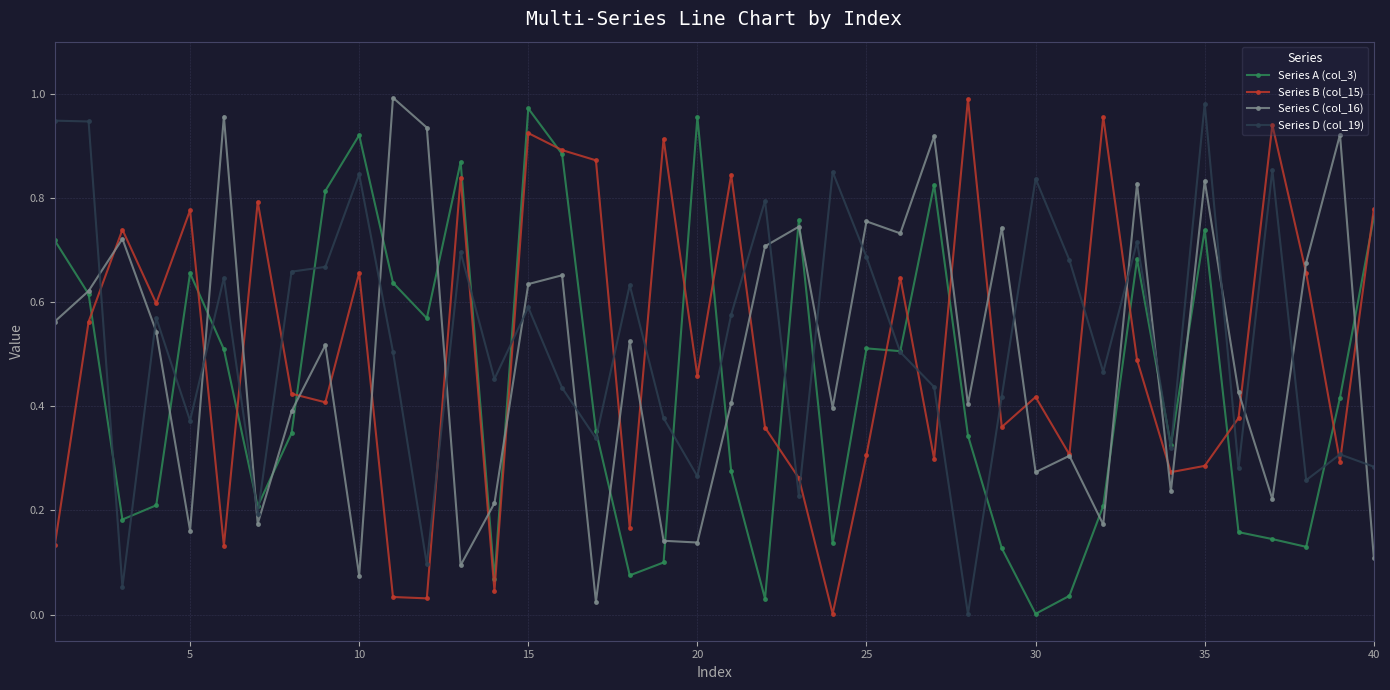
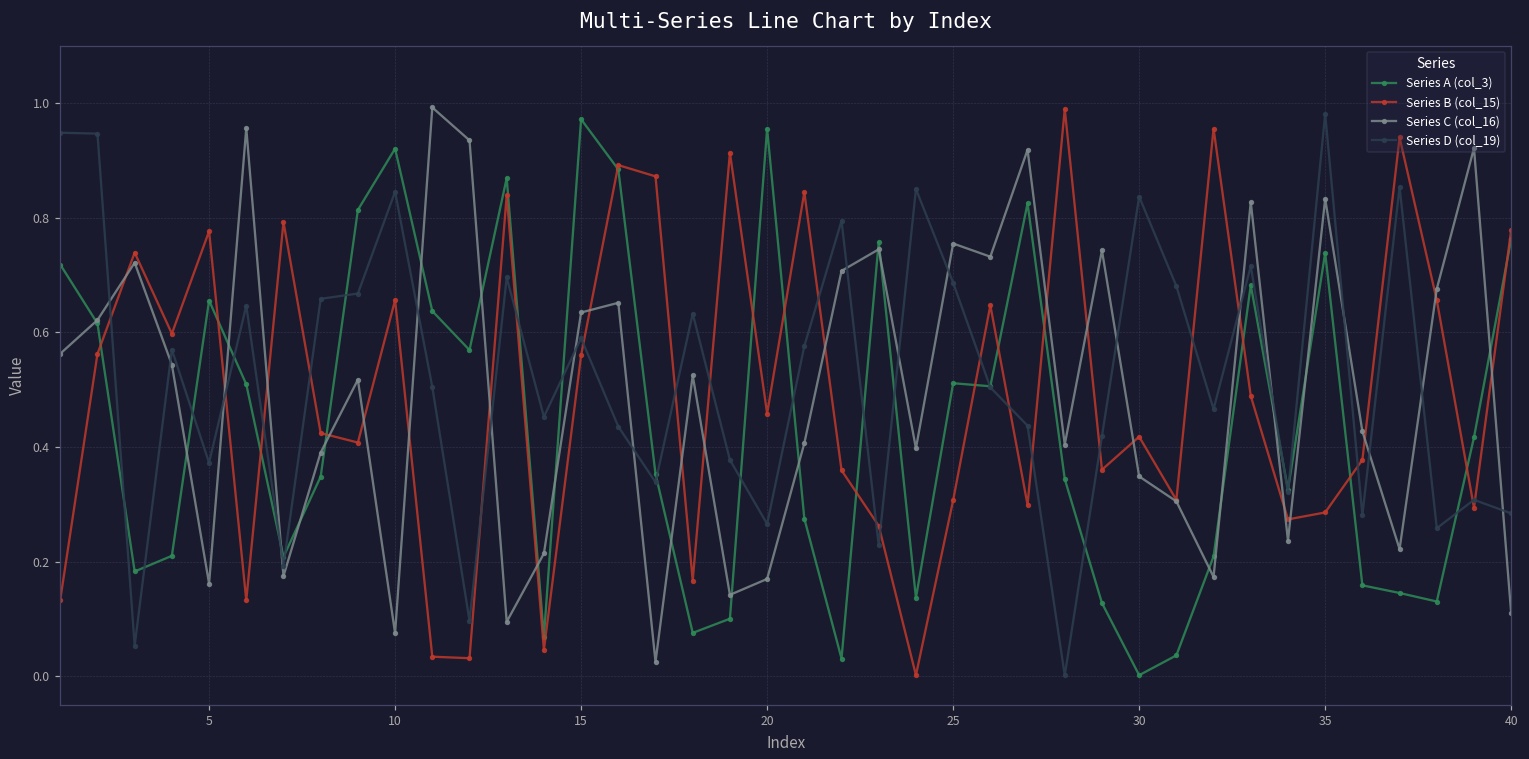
  {
    "Series A (col_3)": {
      "5": 0.66,
      "10": 0.92,
      "15": 0.97,
      "20": 0.96,
      "25": 0.51,
      "30": 0.00,
      "35": 0.74,
      "40": 0.76
    },
    "Series B (col_15)": {
      "5": 0.78,
      "10": 0.66,
-     "15": 0.92,
+     "15": 0.56,
      "20": 0.46,
      "25": 0.31,
      "30": 0.42,
      "35": 0.29,
      "40": 0.78
    },
    "Series C (col_16)": {
      "5": 0.16,
      "10": 0.07,
      "15": 0.63,
-     "20": 0.14,
+     "20": 0.17,
      "25": 0.76,
-     "30": 0.27,
+     "30": 0.35,
      "35": 0.83,
      "40": 0.11
    },
    "Series D (col_19)": {
      "5": 0.37,
      "10": 0.85,
      "15": 0.59,
      "20": 0.27,
      "25": 0.69,
      "30": 0.84,
      "35": 0.98,
      "40": 0.28
    }
  }
